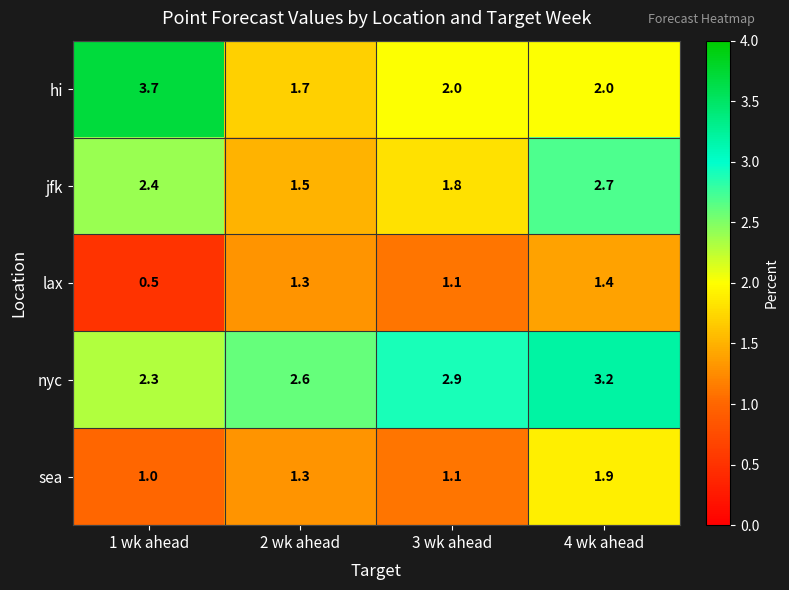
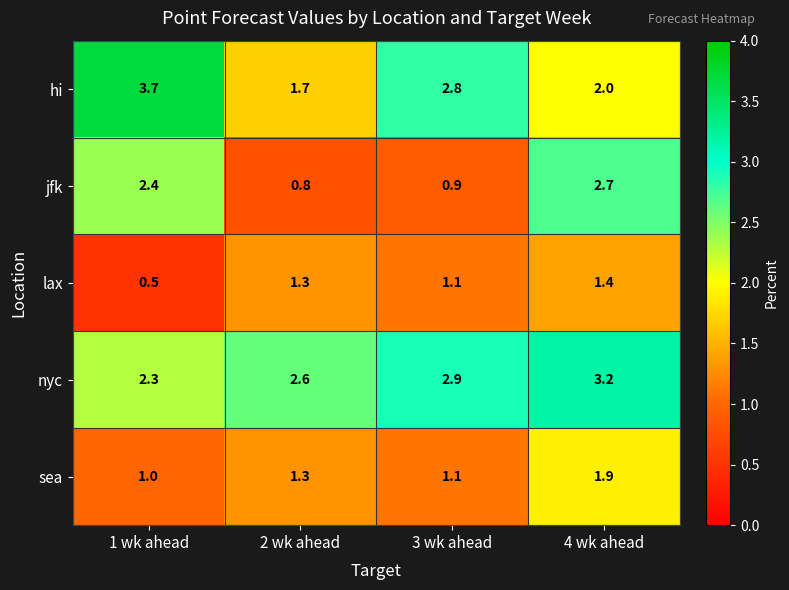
  {
    "hi": {
      "1 wk ahead": 3.7,
      "2 wk ahead": 1.7,
-     "3 wk ahead": 2.0,
+     "3 wk ahead": 2.8,
      "4 wk ahead": 2.0
    },
    "jfk": {
      "1 wk ahead": 2.4,
-     "2 wk ahead": 1.5,
-     "3 wk ahead": 1.8,
+     "2 wk ahead": 0.8,
+     "3 wk ahead": 0.9,
      "4 wk ahead": 2.7
    },
    "lax": {
      "1 wk ahead": 0.5,
      "2 wk ahead": 1.3,
      "3 wk ahead": 1.1,
      "4 wk ahead": 1.4
    },
    "nyc": {
      "1 wk ahead": 2.3,
      "2 wk ahead": 2.6,
      "3 wk ahead": 2.9,
      "4 wk ahead": 3.2
    },
    "sea": {
      "1 wk ahead": 1.0,
      "2 wk ahead": 1.3,
      "3 wk ahead": 1.1,
      "4 wk ahead": 1.9
    }
  }
